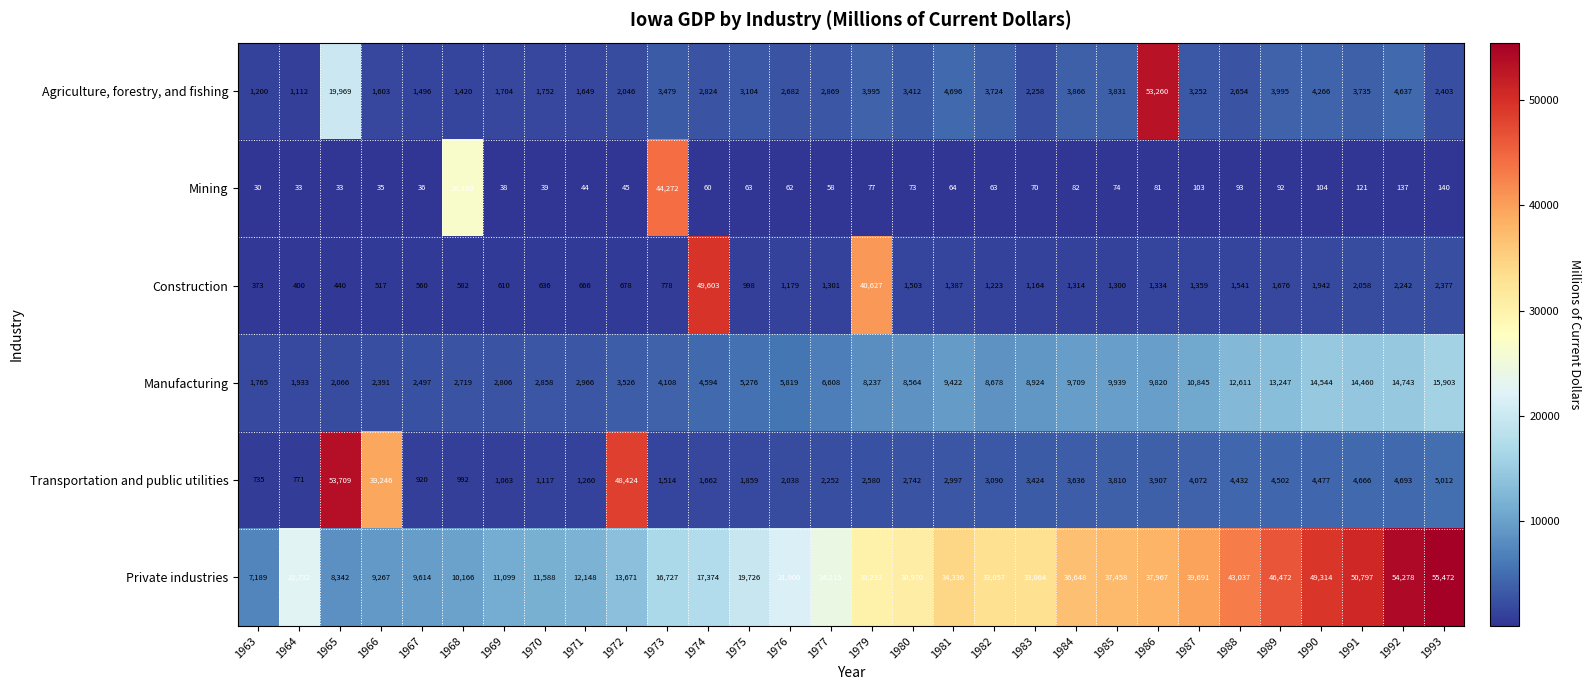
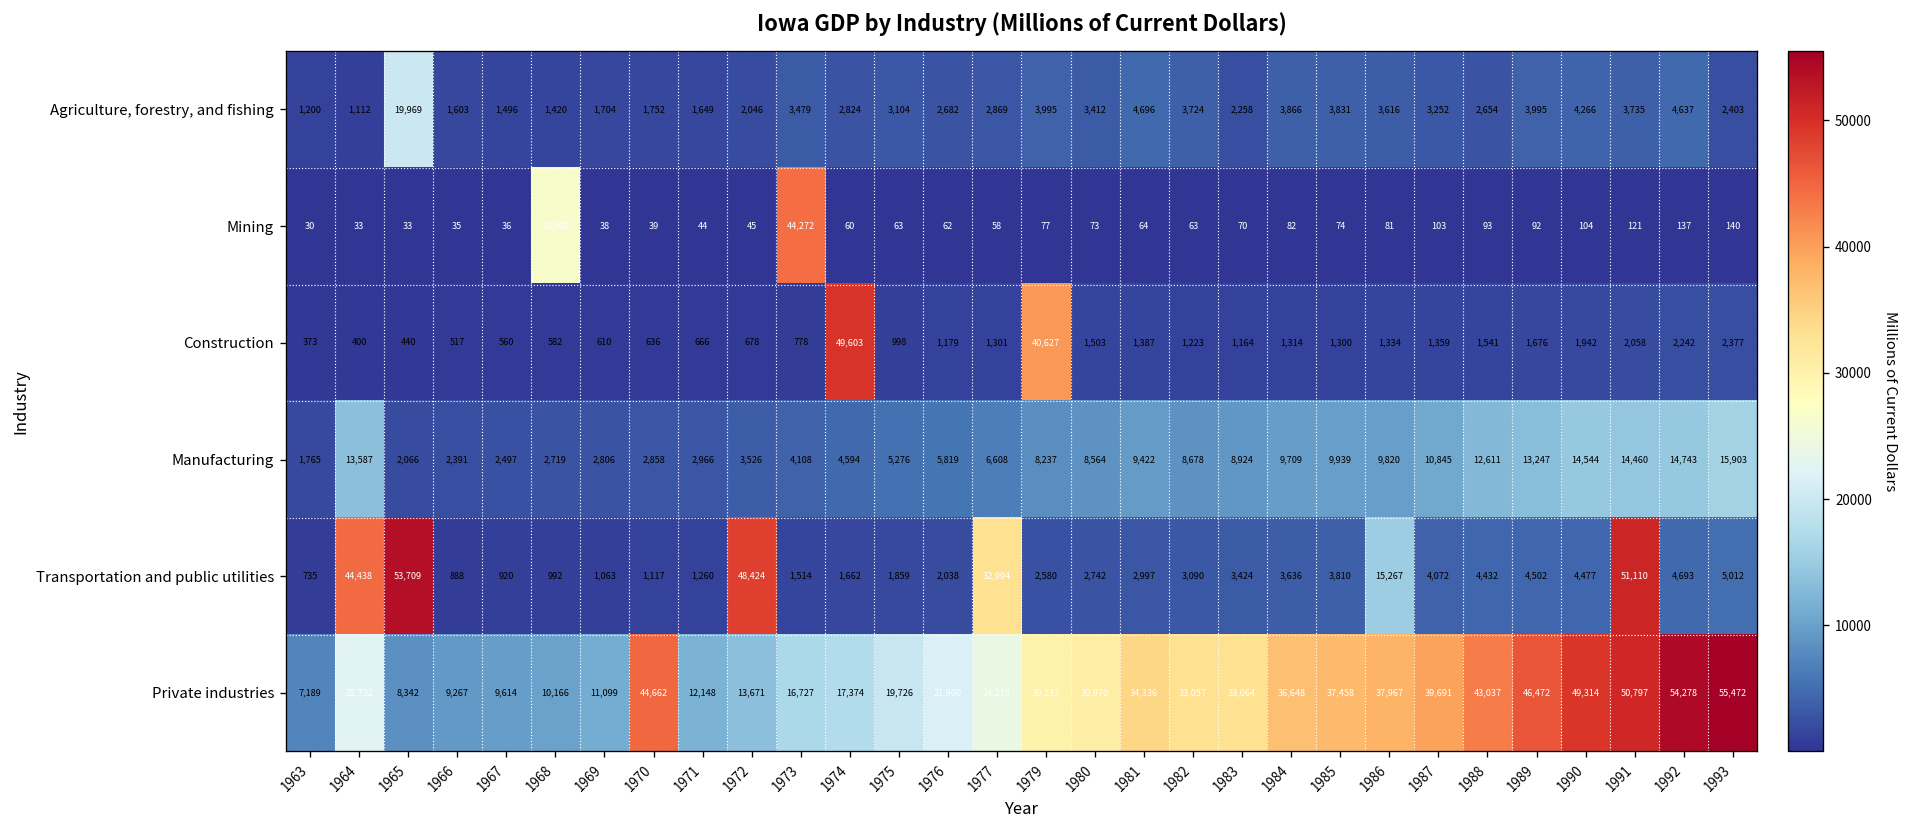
  {
    "Agriculture, forestry, and fishing": {
      "1963": "1,200",
      "1964": "1,112",
      "1965": "19,969",
      "1966": "1,603",
      "1967": "1,496",
      "1968": "1,420",
      "1969": "1,704",
      "1970": "1,752",
      "1971": "1,649",
      "1972": "2,046",
      "1973": "3,479",
      "1974": "2,824",
      "1975": "3,104",
      "1976": "2,682",
      "1977": "2,869",
      "1979": "3,995",
      "1980": "3,412",
      "1981": "4,696",
      "1982": "3,724",
      "1983": "2,258",
      "1984": "3,866",
      "1985": "3,831",
-     "1986": "53,260",
+     "1986": "3,616",
      "1987": "3,252",
      "1988": "2,654",
      "1989": "3,995",
      "1990": "4,266",
      "1991": "3,735",
      "1992": "4,637",
      "1993": "2,403"
    },
    "Mining": {
      "1963": "30",
      "1964": "33",
      "1965": "33",
      "1966": "35",
      "1967": "36",
      "1968": "26,499",
      "1969": "38",
      "1970": "39",
      "1971": "44",
      "1972": "45",
      "1973": "44,272",
      "1974": "60",
      "1975": "63",
      "1976": "62",
      "1977": "58",
      "1979": "77",
      "1980": "73",
      "1981": "64",
      "1982": "63",
      "1983": "70",
      "1984": "82",
      "1985": "74",
      "1986": "81",
      "1987": "103",
      "1988": "93",
      "1989": "92",
      "1990": "104",
      "1991": "121",
      "1992": "137",
      "1993": "140"
    },
    "Construction": {
      "1963": "373",
      "1964": "400",
      "1965": "440",
      "1966": "517",
      "1967": "560",
      "1968": "582",
      "1969": "610",
      "1970": "636",
      "1971": "666",
      "1972": "678",
      "1973": "778",
      "1974": "49,603",
      "1975": "998",
      "1976": "1,179",
      "1977": "1,301",
      "1979": "40,627",
      "1980": "1,503",
      "1981": "1,387",
      "1982": "1,223",
      "1983": "1,164",
      "1984": "1,314",
      "1985": "1,300",
      "1986": "1,334",
      "1987": "1,359",
      "1988": "1,541",
      "1989": "1,676",
      "1990": "1,942",
      "1991": "2,058",
      "1992": "2,242",
      "1993": "2,377"
    },
    "Manufacturing": {
      "1963": "1,765",
-     "1964": "1,933",
+     "1964": "13,587",
      "1965": "2,066",
      "1966": "2,391",
      "1967": "2,497",
      "1968": "2,719",
      "1969": "2,806",
      "1970": "2,858",
      "1971": "2,966",
      "1972": "3,526",
      "1973": "4,108",
      "1974": "4,594",
      "1975": "5,276",
      "1976": "5,819",
      "1977": "6,608",
      "1979": "8,237",
      "1980": "8,564",
      "1981": "9,422",
      "1982": "8,678",
      "1983": "8,924",
      "1984": "9,709",
      "1985": "9,939",
      "1986": "9,820",
      "1987": "10,845",
      "1988": "12,611",
      "1989": "13,247",
      "1990": "14,544",
      "1991": "14,460",
      "1992": "14,743",
      "1993": "15,903"
    },
    "Transportation and public utilities": {
      "1963": "735",
-     "1964": "771",
+     "1964": "44,438",
      "1965": "53,709",
-     "1966": "39,246",
+     "1966": "888",
      "1967": "920",
      "1968": "992",
      "1969": "1,063",
      "1970": "1,117",
      "1971": "1,260",
      "1972": "48,424",
      "1973": "1,514",
      "1974": "1,662",
      "1975": "1,859",
      "1976": "2,038",
-     "1977": "2,252",
+     "1977": "32,994",
      "1979": "2,580",
      "1980": "2,742",
      "1981": "2,997",
      "1982": "3,090",
      "1983": "3,424",
      "1984": "3,636",
      "1985": "3,810",
-     "1986": "3,907",
+     "1986": "15,267",
      "1987": "4,072",
      "1988": "4,432",
      "1989": "4,502",
      "1990": "4,477",
-     "1991": "4,666",
+     "1991": "51,110",
      "1992": "4,693",
      "1993": "5,012"
    },
    "Private industries": {
      "1963": "7,189",
      "1965": "8,342",
      "1966": "9,267",
      "1967": "9,614",
      "1968": "10,166",
      "1969": "11,099",
-     "1970": "11,588",
+     "1970": "44,662",
      "1971": "12,148",
      "1972": "13,671",
      "1973": "16,727",
      "1974": "17,374",
      "1975": "19,726",
      "1979": "30,233",
      "1980": "30,970",
      "1981": "34,336",
      "1982": "33,057",
      "1983": "33,064",
      "1984": "36,648",
      "1985": "37,458",
      "1986": "37,967",
      "1987": "39,691",
      "1988": "43,037",
      "1989": "46,472",
      "1990": "49,314",
      "1991": "50,797",
      "1992": "54,278",
      "1993": "55,472"
    }
  }
